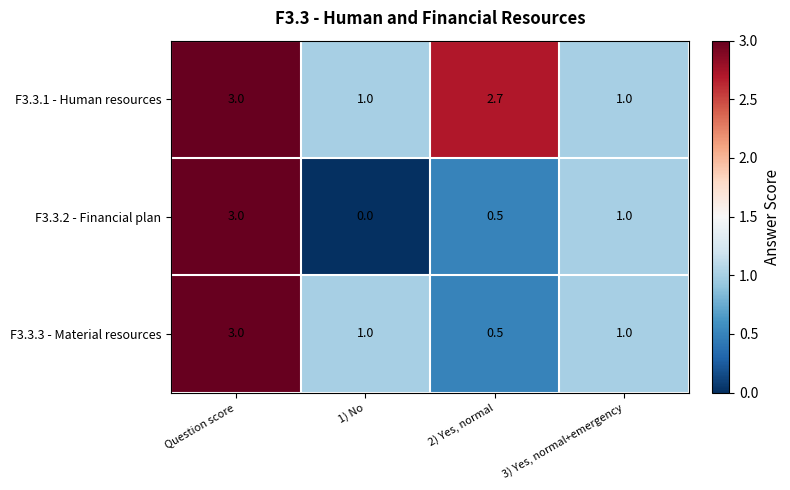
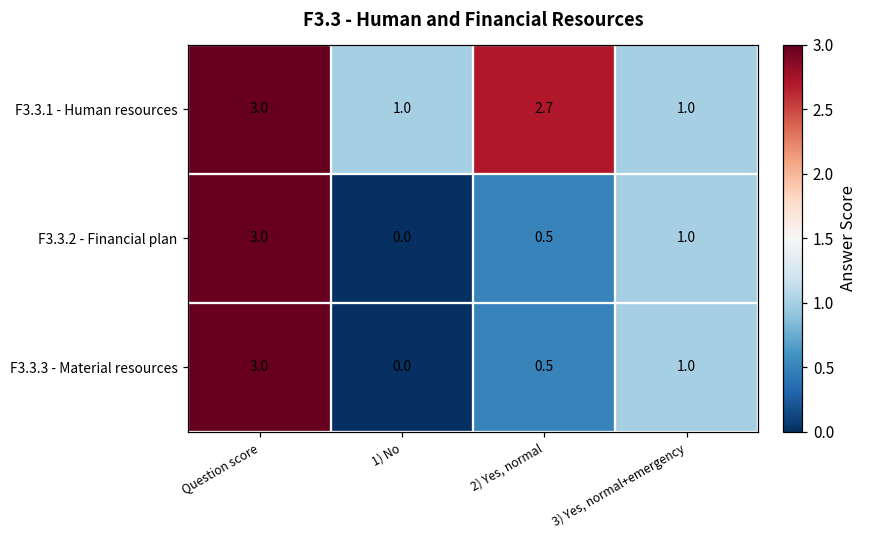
  {
    "F3.3.1 - Human resources": {
      "Question score": 3.0,
      "1) No": 1.0,
      "2) Yes, normal": 2.7,
      "3) Yes, normal+emergency": 1.0
    },
    "F3.3.2 - Financial plan": {
      "Question score": 3.0,
      "1) No": 0.0,
      "2) Yes, normal": 0.5,
      "3) Yes, normal+emergency": 1.0
    },
    "F3.3.3 - Material resources": {
      "Question score": 3.0,
-     "1) No": 1.0,
+     "1) No": 0.0,
      "2) Yes, normal": 0.5,
      "3) Yes, normal+emergency": 1.0
    }
  }
